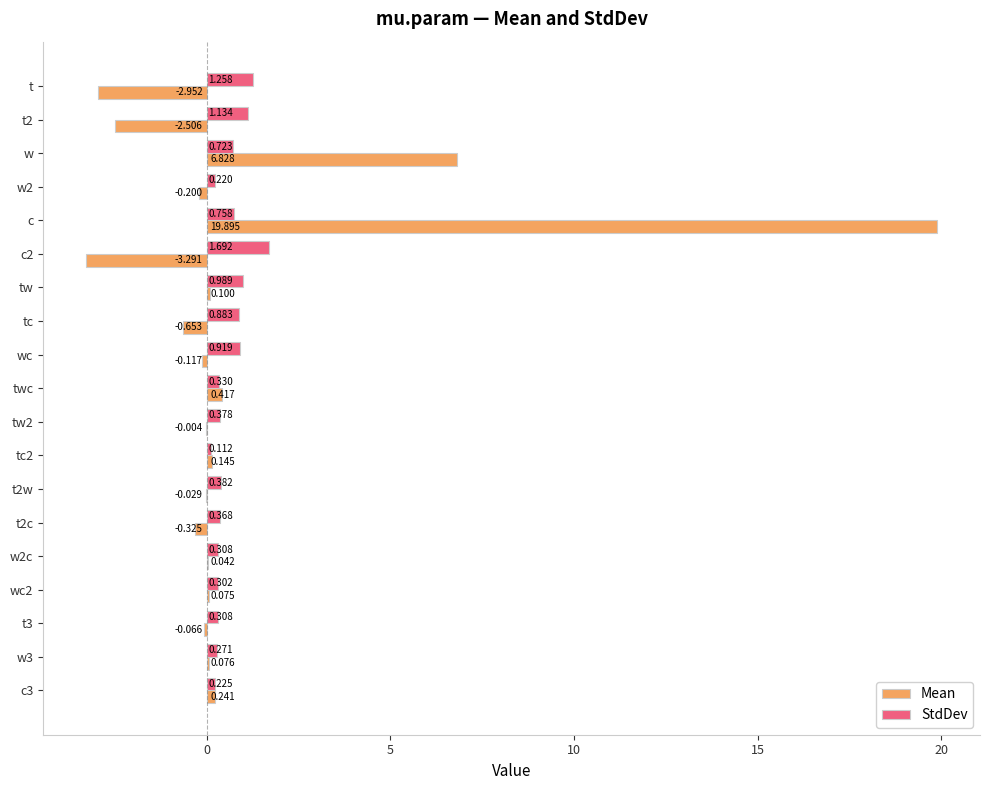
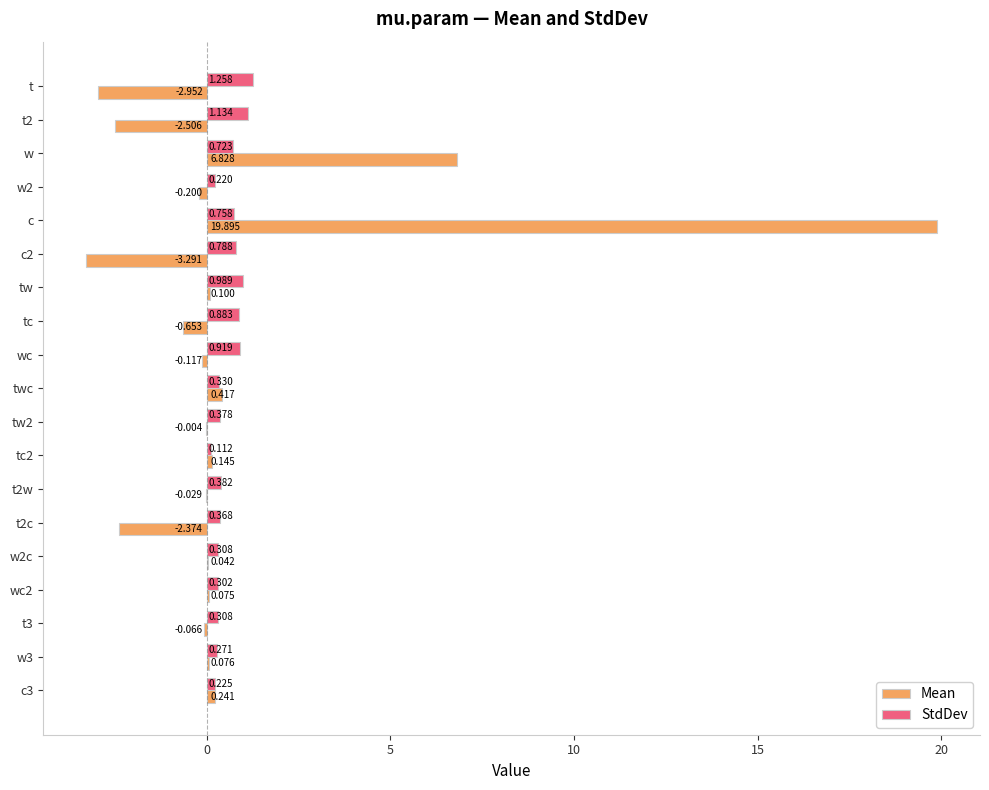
  {
    "Mean": {
      "t": -2.952,
      "t2": -2.506,
      "w": 6.828,
      "w2": -0.200,
      "c": 19.895,
      "c2": -3.291,
      "tw": 0.100,
      "tc": -0.653,
      "wc": -0.117,
      "twc": 0.417,
      "tw2": -0.004,
      "tc2": 0.145,
      "t2w": -0.029,
-     "t2c": -0.325,
+     "t2c": -2.374,
      "w2c": 0.042,
      "wc2": 0.075,
      "t3": -0.066,
      "w3": 0.076,
      "c3": 0.241
    },
    "StdDev": {
      "t": 1.258,
      "t2": 1.134,
      "w": 0.723,
      "w2": 0.220,
      "c": 0.758,
-     "c2": 1.692,
+     "c2": 0.788,
      "tw": 0.989,
      "tc": 0.883,
      "wc": 0.919,
      "twc": 0.330,
      "tw2": 0.378,
      "tc2": 0.112,
      "t2w": 0.382,
      "t2c": 0.368,
      "w2c": 0.308,
      "wc2": 0.302,
      "t3": 0.308,
      "w3": 0.271,
      "c3": 0.225
    }
  }
